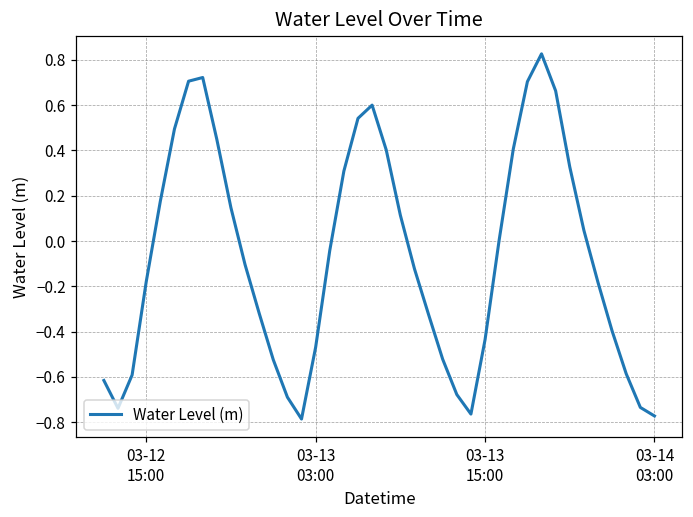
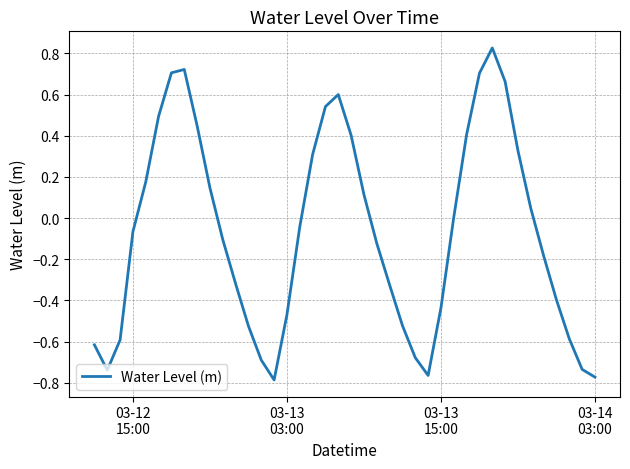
  {
-   "03-12 15:00": -0.18,
+   "03-12 15:00": -0.07,
    "03-13 03:00": -0.47,
    "03-13 15:00": -0.44,
    "03-14 03:00": -0.77
  }
